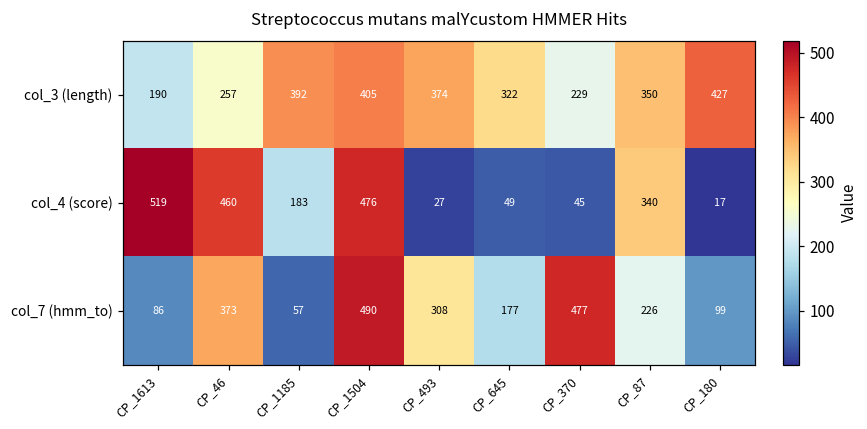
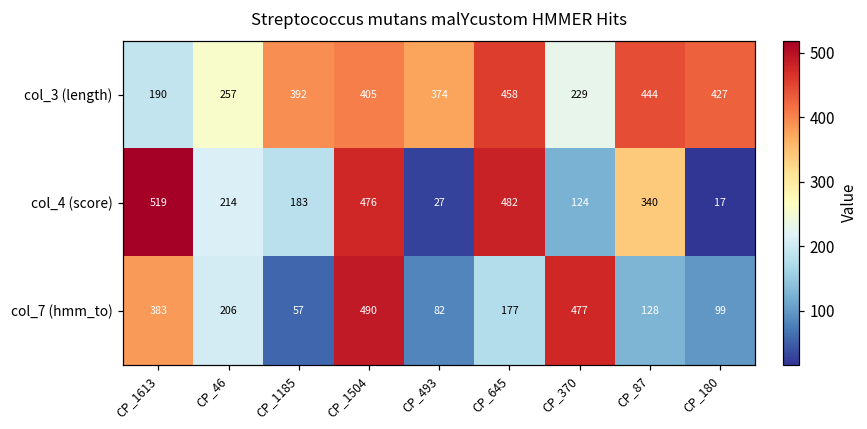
  {
    "col_3 (length)": {
      "CP_1613": 190,
      "CP_46": 257,
      "CP_1185": 392,
      "CP_1504": 405,
      "CP_493": 374,
-     "CP_645": 322,
+     "CP_645": 458,
      "CP_370": 229,
-     "CP_87": 350,
+     "CP_87": 444,
      "CP_180": 427
    },
    "col_4 (score)": {
      "CP_1613": 519,
-     "CP_46": 460,
+     "CP_46": 214,
      "CP_1185": 183,
      "CP_1504": 476,
      "CP_493": 27,
-     "CP_645": 49,
-     "CP_370": 45,
+     "CP_645": 482,
+     "CP_370": 124,
      "CP_87": 340,
      "CP_180": 17
    },
    "col_7 (hmm_to)": {
-     "CP_1613": 86,
-     "CP_46": 373,
+     "CP_1613": 383,
+     "CP_46": 206,
      "CP_1185": 57,
      "CP_1504": 490,
-     "CP_493": 308,
+     "CP_493": 82,
      "CP_645": 177,
      "CP_370": 477,
-     "CP_87": 226,
+     "CP_87": 128,
      "CP_180": 99
    }
  }
